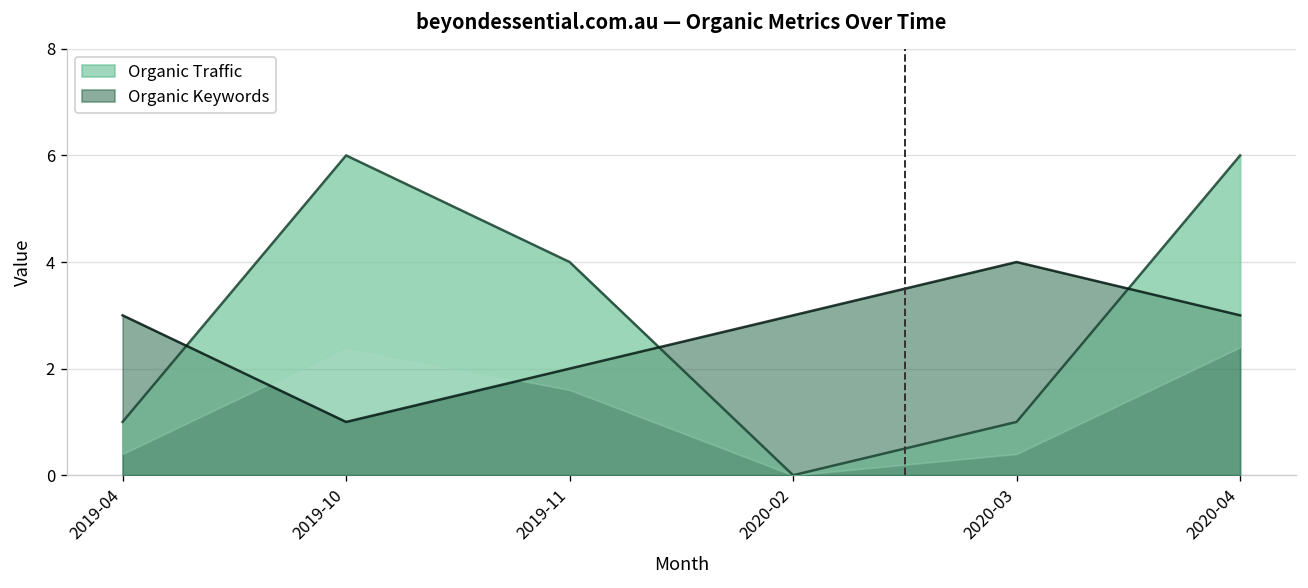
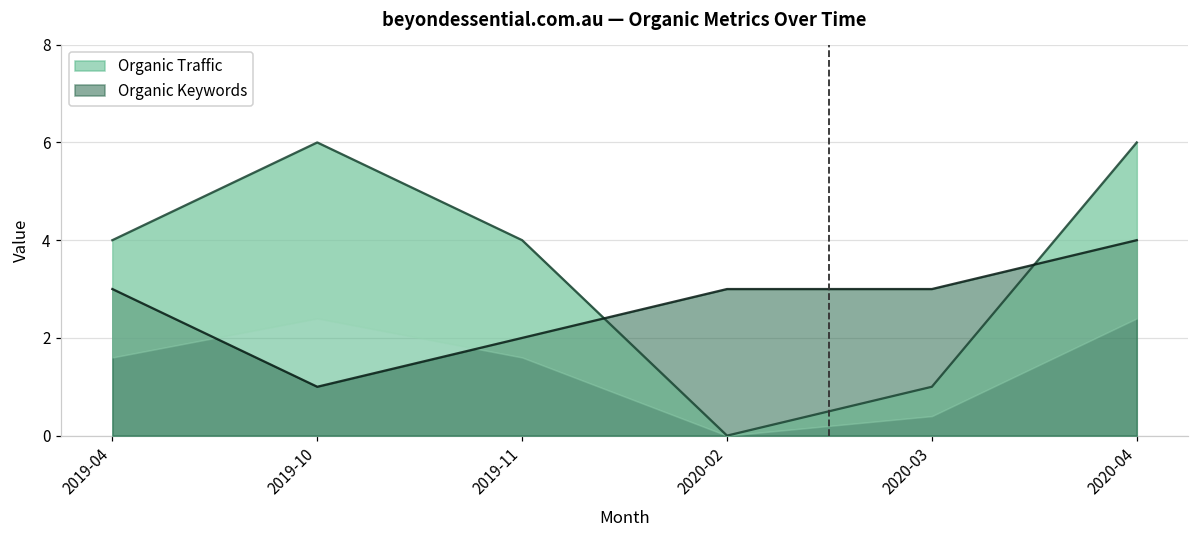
  {
    "Organic Traffic": {
-     "2019-04": 1,
+     "2019-04": 4,
      "2019-10": 6,
      "2019-11": 4,
      "2020-02": 0,
      "2020-03": 1,
      "2020-04": 6
    },
    "Organic Keywords": {
      "2019-04": 3,
      "2019-10": 1,
      "2019-11": 2,
      "2020-02": 3,
-     "2020-03": 4,
-     "2020-04": 3
+     "2020-03": 3,
+     "2020-04": 4
    }
  }
